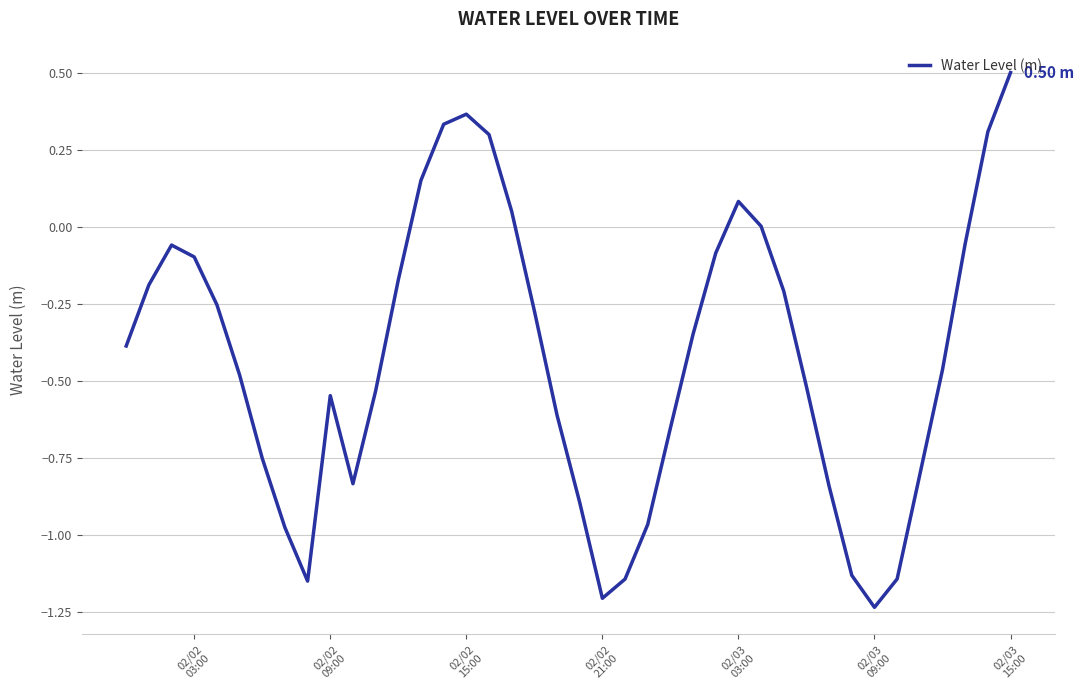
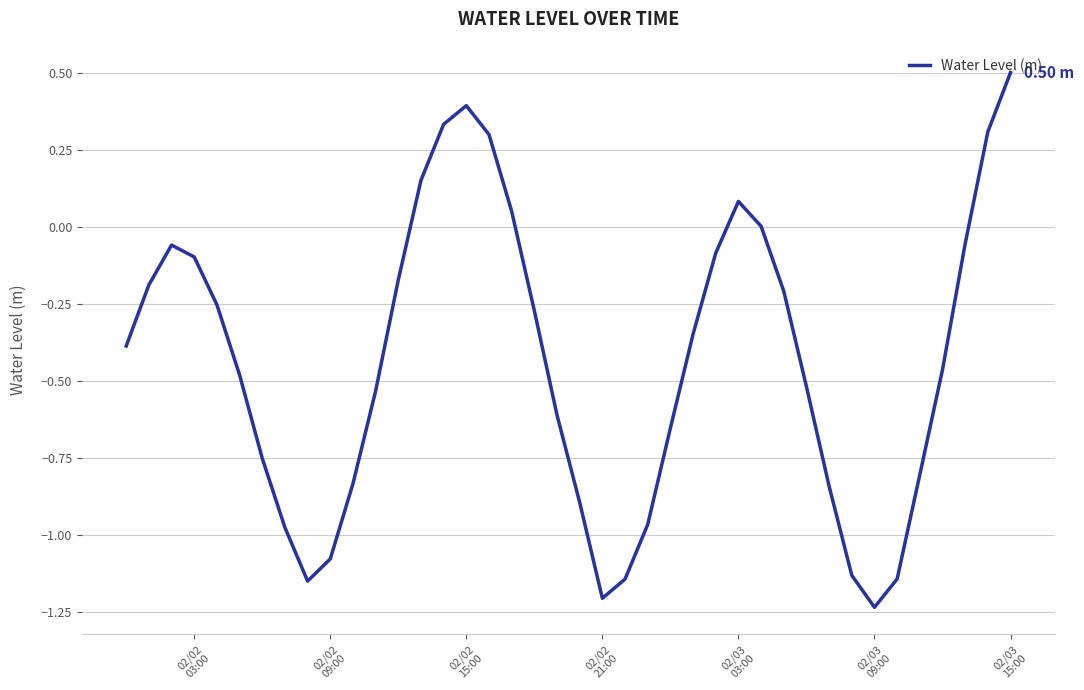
  {
    "02/02 03:00": -0.10,
-   "02/02 09:00": -0.55,
-   "02/02 15:00": 0.37,
+   "02/02 09:00": -1.08,
+   "02/02 15:00": 0.39,
    "02/02 21:00": -1.21,
    "02/03 03:00": 0.08,
    "02/03 09:00": -1.24
  }
